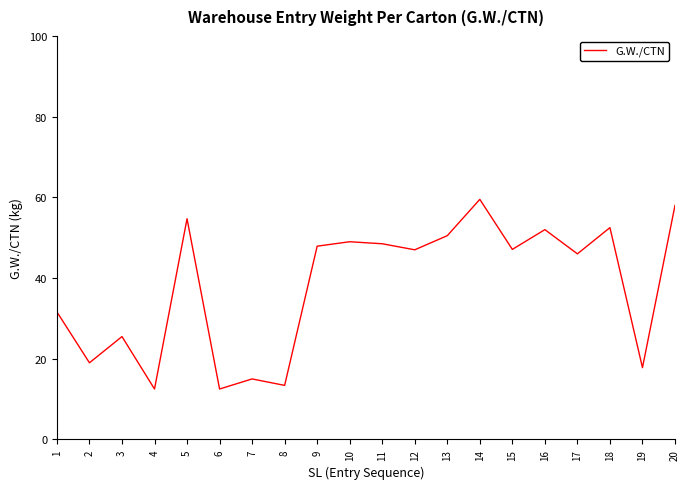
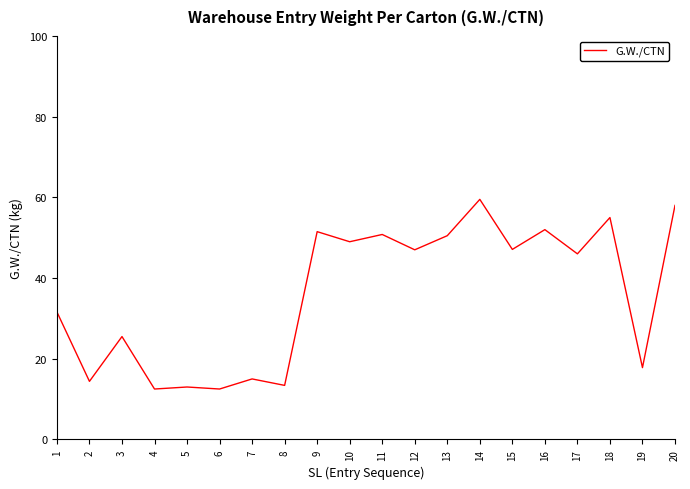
  {
    "1": 32,
-   "2": 19,
+   "2": 14,
    "3": 26,
    "4": 13,
-   "5": 55,
+   "5": 13,
    "6": 13,
    "7": 15,
    "8": 13,
-   "9": 48,
+   "9": 52,
    "10": 49,
-   "11": 49,
+   "11": 51,
    "12": 47,
    "13": 51,
    "14": 60,
    "15": 47,
    "16": 52,
    "17": 46,
-   "18": 53,
+   "18": 55,
    "19": 18,
    "20": 58
  }
